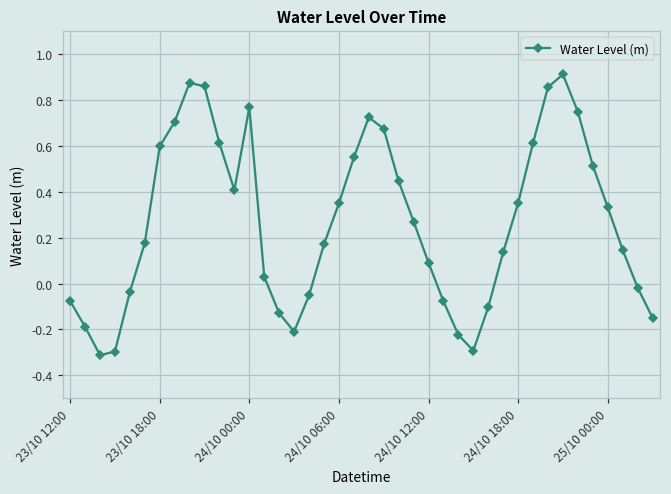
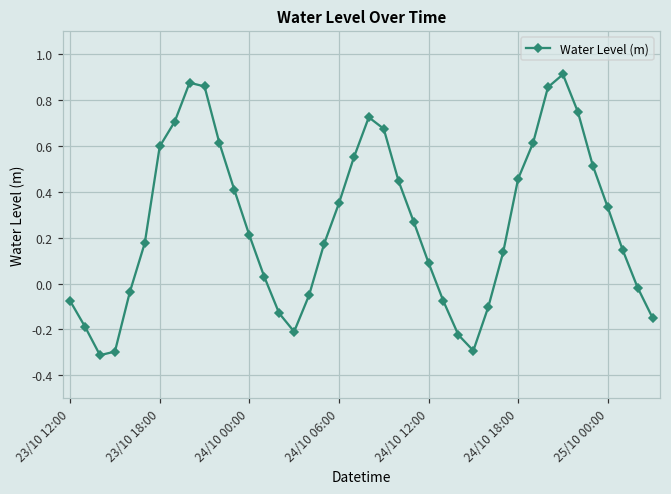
  {
    "23/10 12:00": -0.08,
    "23/10 18:00": 0.60,
-   "24/10 00:00": 0.77,
+   "24/10 00:00": 0.21,
    "24/10 06:00": 0.35,
    "24/10 12:00": 0.09,
-   "24/10 18:00": 0.35,
+   "24/10 18:00": 0.46,
    "25/10 00:00": 0.33
  }
